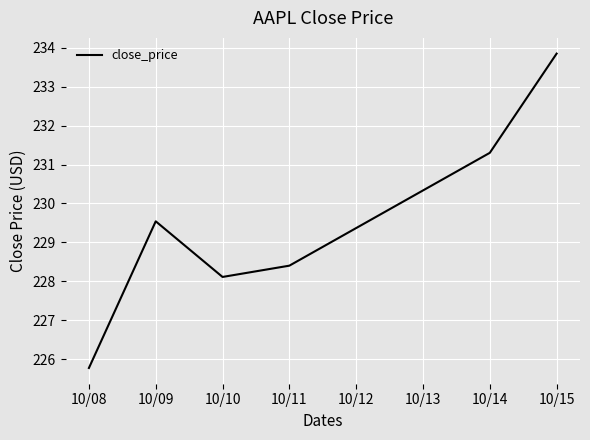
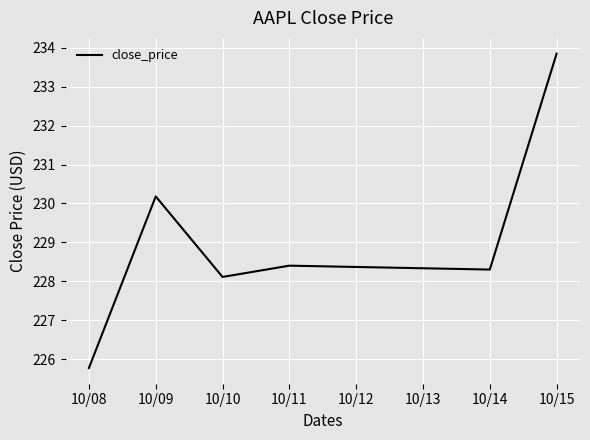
  {
    "10/08": 225.8,
-   "10/09": 229.5,
+   "10/09": 230.2,
    "10/10": 228.1,
    "10/11": 228.4,
-   "10/14": 231.3,
+   "10/14": 228.3,
    "10/15": 233.9
  }
